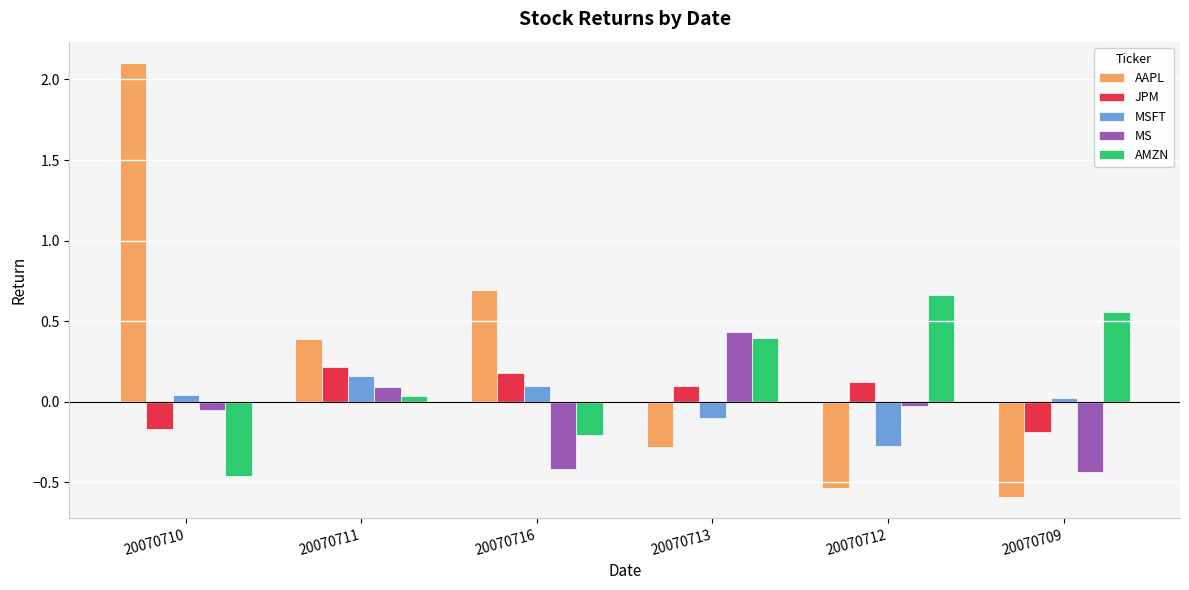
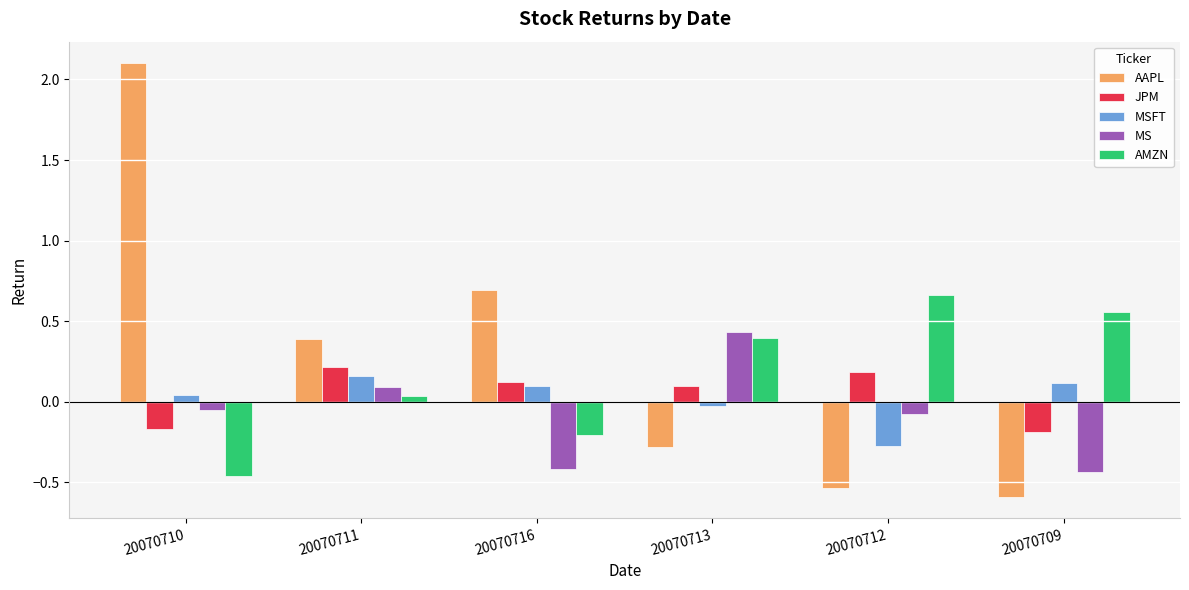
  {
    "AAPL": {
      "20070710": 2.10,
      "20070711": 0.39,
      "20070716": 0.69,
      "20070713": -0.28,
      "20070712": -0.53,
      "20070709": -0.59
    },
    "JPM": {
      "20070710": -0.17,
      "20070711": 0.21,
-     "20070716": 0.18,
+     "20070716": 0.13,
      "20070713": 0.10,
-     "20070712": 0.12,
+     "20070712": 0.18,
      "20070709": -0.18
    },
    "MSFT": {
      "20070710": 0.04,
      "20070711": 0.16,
      "20070716": 0.10,
-     "20070713": -0.10,
+     "20070713": -0.03,
      "20070712": -0.28,
-     "20070709": 0.02
+     "20070709": 0.12
    },
    "MS": {
      "20070710": -0.05,
      "20070711": 0.09,
      "20070716": -0.42,
      "20070713": 0.43,
-     "20070712": -0.03,
+     "20070712": -0.08,
      "20070709": -0.43
    },
    "AMZN": {
      "20070710": -0.46,
      "20070711": 0.04,
      "20070716": -0.21,
      "20070713": 0.40,
      "20070712": 0.66,
      "20070709": 0.56
    }
  }
